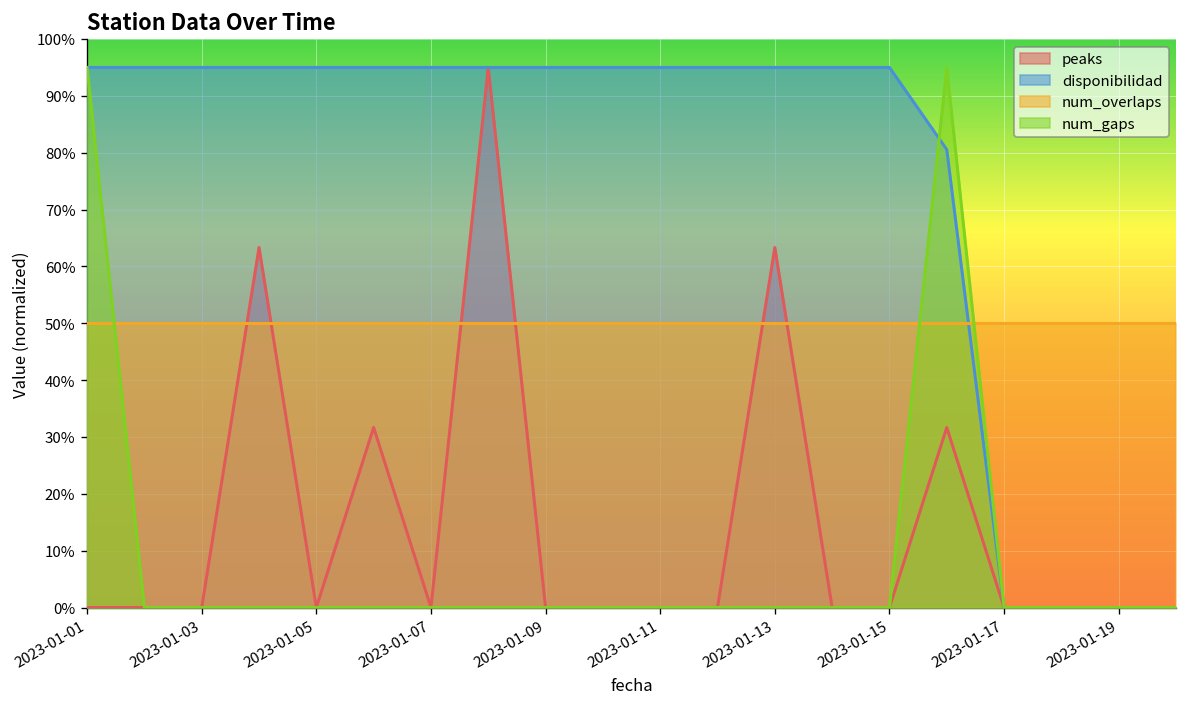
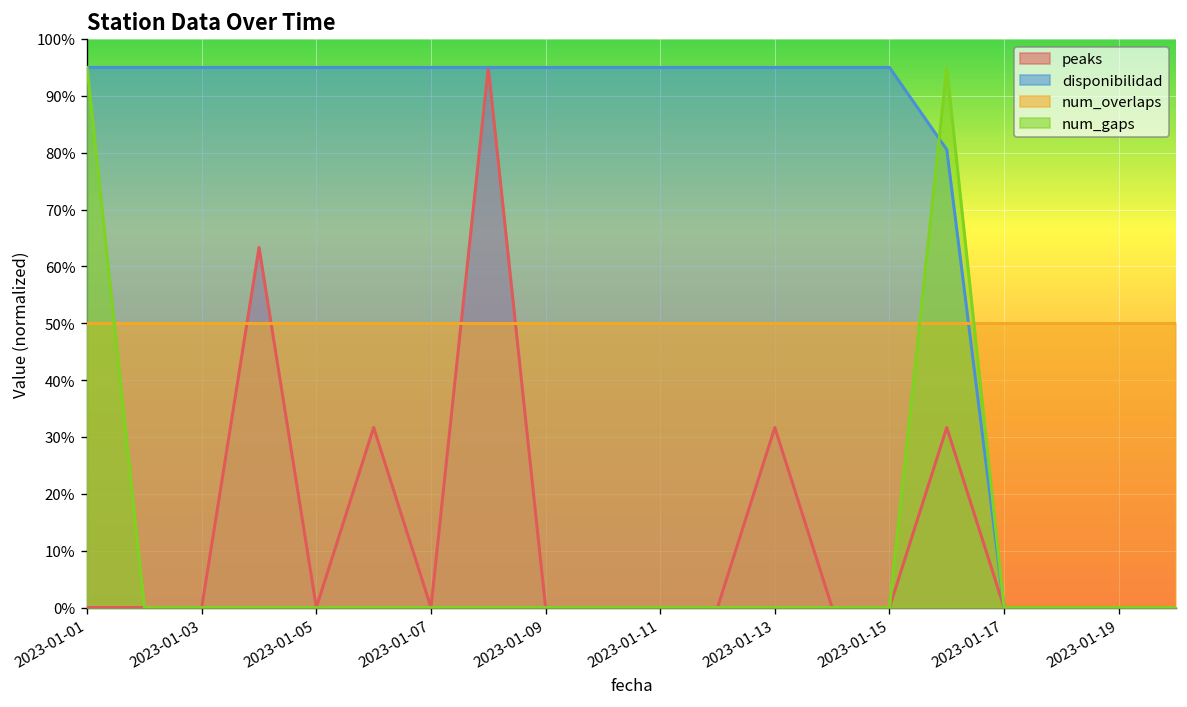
  {
    "peaks": {
      "2023-01-01": "0%",
-     "2023-01-13": "63%"
+     "2023-01-13": "32%"
    },
    "disponibilidad": {
      "2023-01-03": "95%",
      "2023-01-05": "95%",
      "2023-01-07": "95%",
      "2023-01-09": "95%",
      "2023-01-11": "95%",
      "2023-01-13": "95%",
      "2023-01-15": "95%"
    },
    "num_overlaps": {
      "2023-01-01": "50%",
      "2023-01-03": "50%",
      "2023-01-05": "50%",
      "2023-01-07": "50%",
      "2023-01-09": "50%",
      "2023-01-11": "50%",
      "2023-01-13": "50%",
      "2023-01-15": "50%",
      "2023-01-17": "50%",
      "2023-01-19": "50%"
    },
    "num_gaps": {
      "2023-01-13": "0%"
    }
  }
